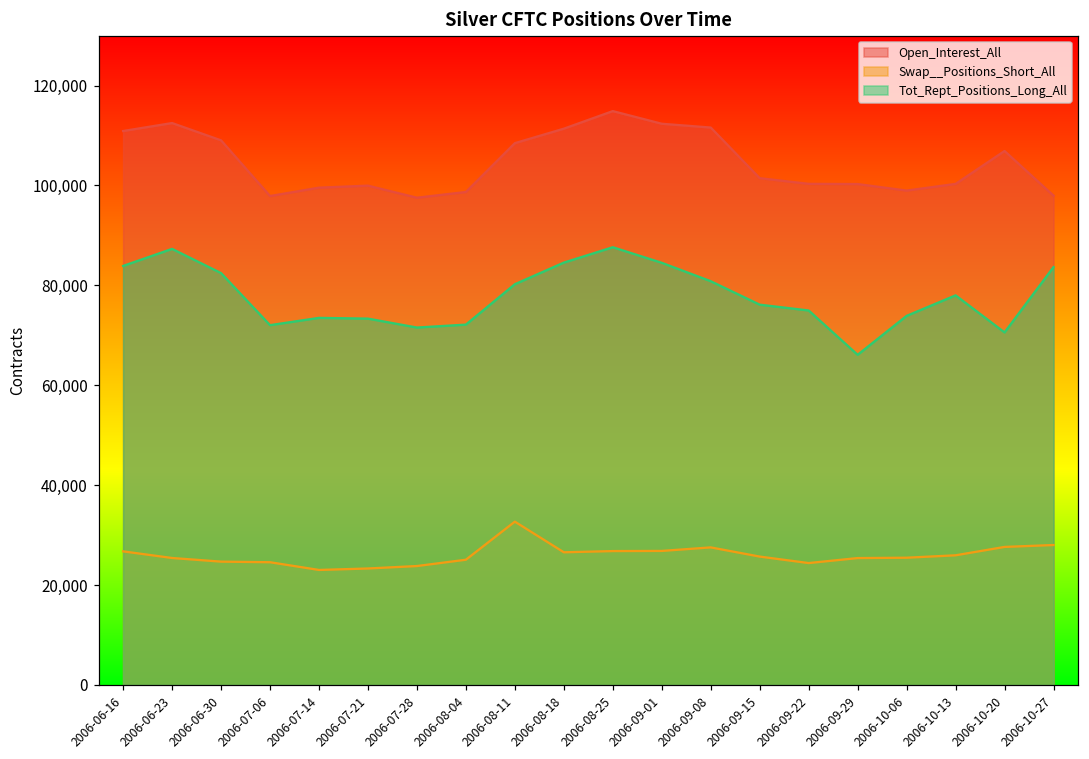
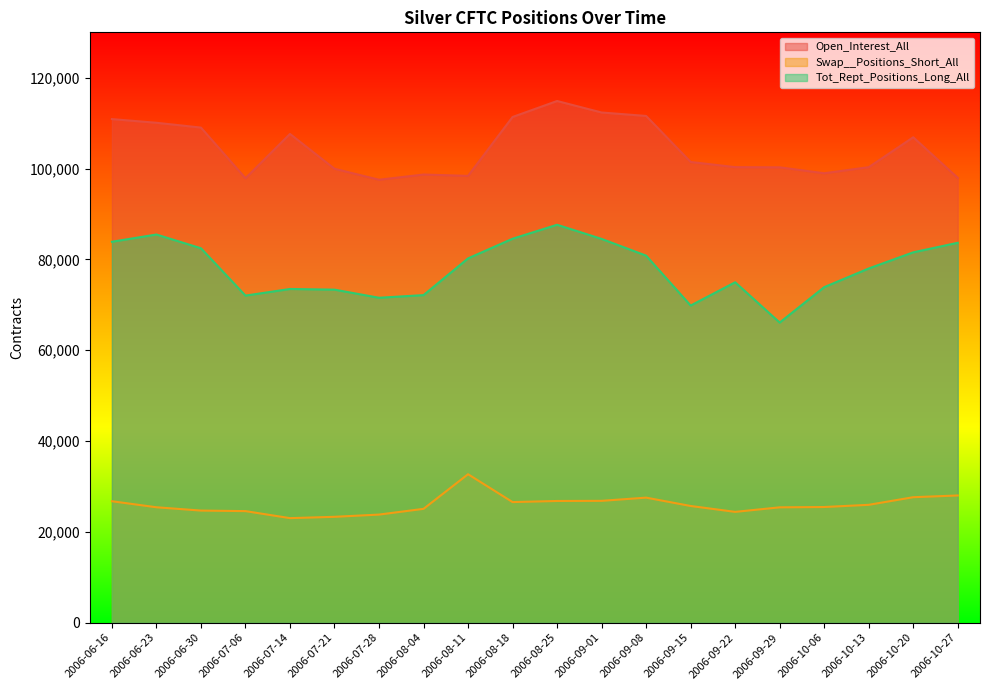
  {
    "Open_Interest_All": {
      "2006-06-16": "111,000",
-     "2006-06-23": "112,000",
+     "2006-06-23": "110,000",
      "2006-06-30": "109,000",
      "2006-07-06": "98,000",
-     "2006-07-14": "100,000",
+     "2006-07-14": "108,000",
      "2006-07-21": "100,000",
      "2006-07-28": "98,000",
      "2006-08-04": "99,000",
-     "2006-08-11": "108,000",
+     "2006-08-11": "98,000",
      "2006-08-18": "111,000",
      "2006-08-25": "115,000",
      "2006-09-01": "112,000",
      "2006-09-08": "112,000",
      "2006-09-15": "101,000",
      "2006-09-22": "100,000",
      "2006-09-29": "100,000",
      "2006-10-06": "99,000",
      "2006-10-13": "100,000",
      "2006-10-20": "107,000",
      "2006-10-27": "98,000"
    },
    "Swap__Positions_Short_All": {
      "2006-06-16": "27,000",
      "2006-06-23": "25,000",
      "2006-06-30": "25,000",
      "2006-07-06": "25,000",
      "2006-07-14": "23,000",
      "2006-07-21": "23,000",
      "2006-07-28": "24,000",
      "2006-08-04": "25,000",
      "2006-08-11": "33,000",
      "2006-08-18": "27,000",
      "2006-08-25": "27,000",
      "2006-09-01": "27,000",
      "2006-09-08": "28,000",
      "2006-09-15": "26,000",
      "2006-09-22": "24,000",
      "2006-09-29": "25,000",
      "2006-10-06": "25,000",
      "2006-10-13": "26,000",
      "2006-10-20": "28,000",
      "2006-10-27": "28,000"
    },
    "Tot_Rept_Positions_Long_All": {
      "2006-06-16": "84,000",
-     "2006-06-23": "87,000",
+     "2006-06-23": "85,000",
      "2006-06-30": "82,000",
      "2006-07-06": "72,000",
      "2006-07-14": "73,000",
      "2006-07-21": "73,000",
      "2006-07-28": "72,000",
      "2006-08-04": "72,000",
      "2006-08-11": "80,000",
      "2006-08-18": "85,000",
      "2006-08-25": "88,000",
      "2006-09-01": "85,000",
      "2006-09-08": "81,000",
-     "2006-09-15": "76,000",
+     "2006-09-15": "70,000",
      "2006-09-22": "75,000",
      "2006-09-29": "66,000",
      "2006-10-06": "74,000",
      "2006-10-13": "78,000",
-     "2006-10-20": "71,000",
+     "2006-10-20": "82,000",
      "2006-10-27": "84,000"
    }
  }
